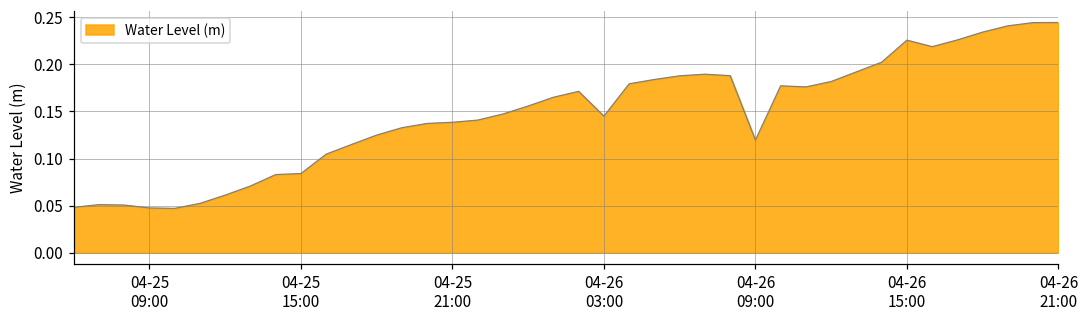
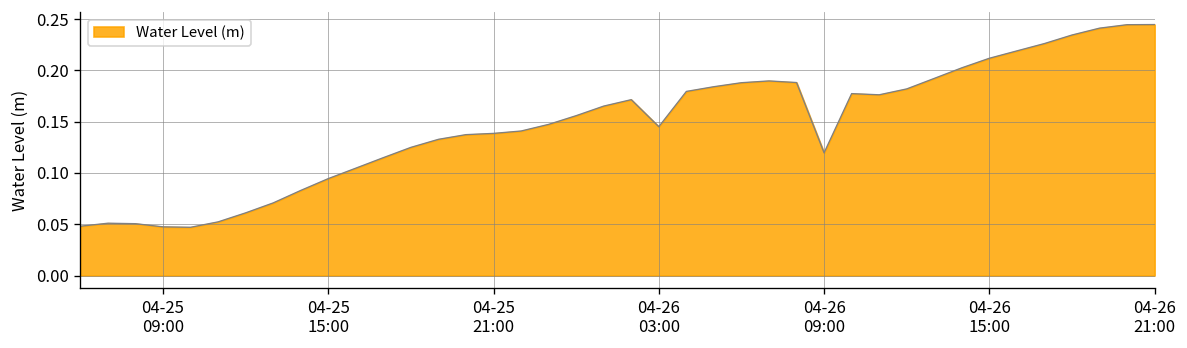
  {
    "04-25 09:00": 0.05,
-   "04-25 15:00": 0.08,
+   "04-25 15:00": 0.09,
    "04-25 21:00": 0.14,
    "04-26 03:00": 0.15,
    "04-26 09:00": 0.12,
-   "04-26 15:00": 0.23,
+   "04-26 15:00": 0.21,
    "04-26 21:00": 0.24
  }
